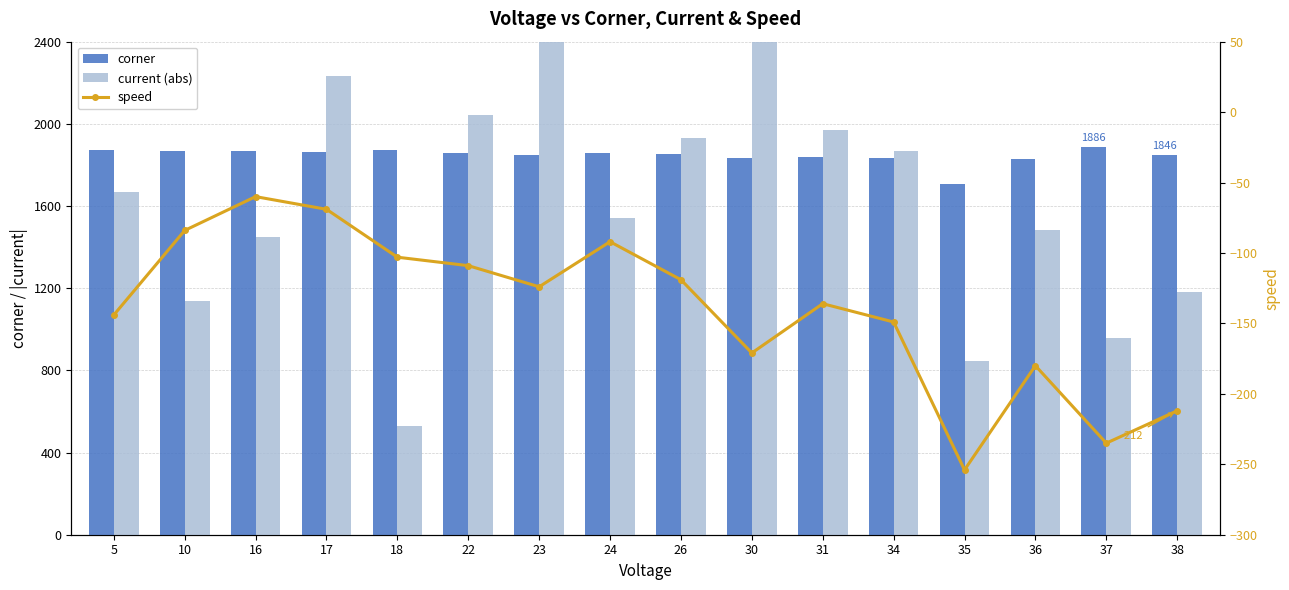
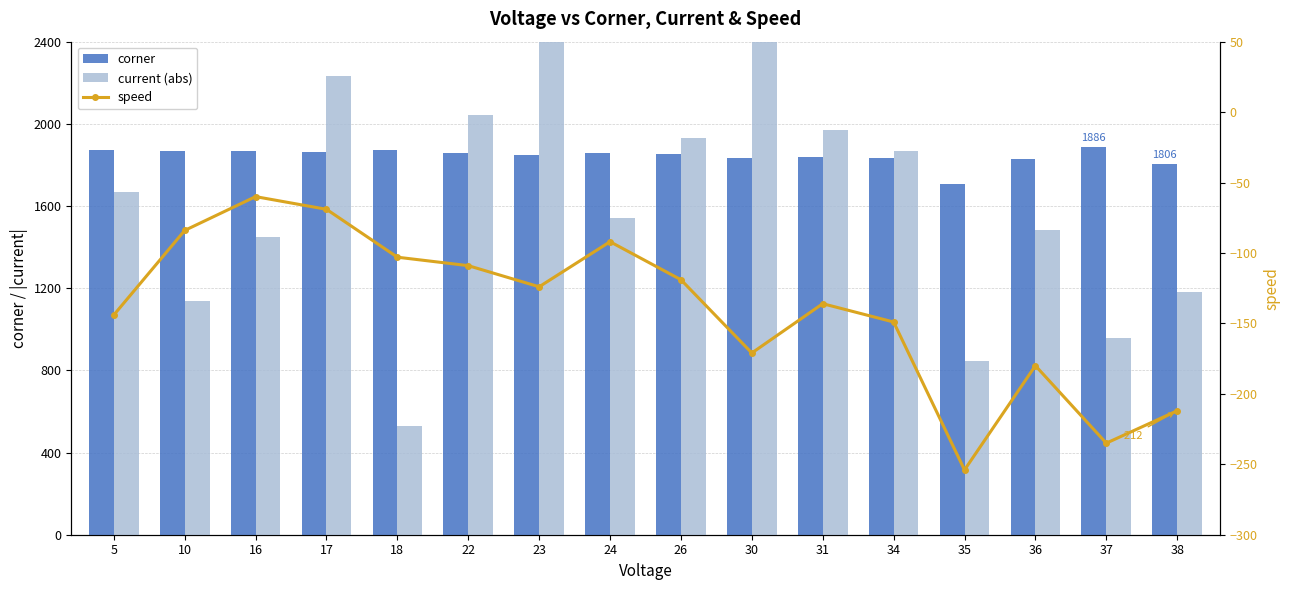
  {
    "corner": {
      "37": 1886,
-     "38": 1846
+     "38": 1806
    },
    "speed": {
      "38": -212
    }
  }
